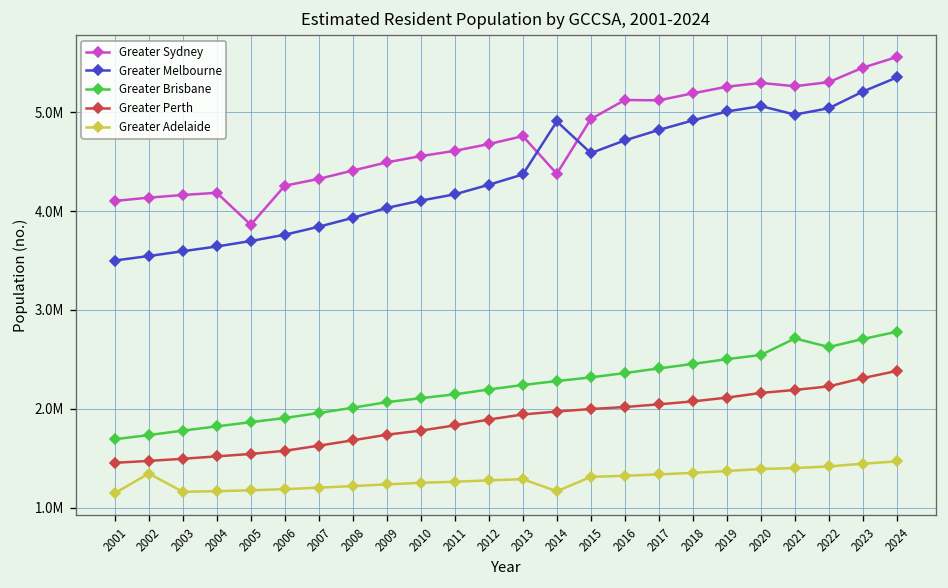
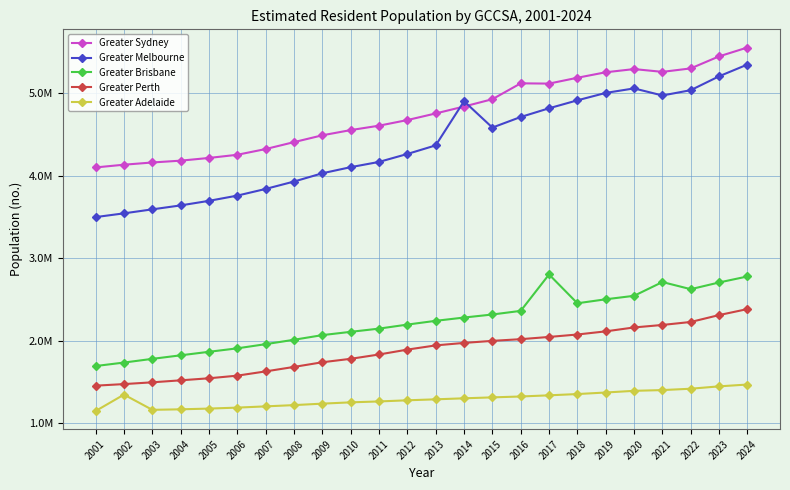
  {
    "Greater Sydney": {
      "2001": 4100000,
      "2002": 4100000,
      "2003": 4200000,
      "2004": 4200000,
-     "2005": 3900000,
+     "2005": 4200000,
      "2006": 4300000,
      "2007": 4300000,
      "2008": 4400000,
      "2009": 4500000,
      "2010": 4600000,
      "2011": 4600000,
      "2012": 4700000,
      "2013": 4800000,
-     "2014": 4400000,
+     "2014": 4800000,
      "2015": 4900000,
      "2016": 5100000,
      "2017": 5100000,
      "2018": 5200000,
      "2019": 5300000,
      "2020": 5300000,
      "2021": 5300000,
      "2022": 5300000,
      "2023": 5400000,
      "2024": 5600000
    },
    "Greater Melbourne": {
      "2001": 3500000,
      "2002": 3500000,
      "2003": 3600000,
      "2004": 3600000,
      "2005": 3700000,
      "2006": 3800000,
      "2007": 3800000,
      "2008": 3900000,
      "2009": 4000000,
      "2010": 4100000,
      "2011": 4200000,
      "2012": 4300000,
      "2013": 4400000,
      "2014": 4900000,
      "2015": 4600000,
      "2016": 4700000,
      "2017": 4800000,
      "2018": 4900000,
      "2019": 5000000,
      "2020": 5100000,
      "2021": 5000000,
      "2022": 5000000,
      "2023": 5200000,
      "2024": 5400000
    },
    "Greater Brisbane": {
      "2001": 1700000,
      "2002": 1700000,
      "2003": 1800000,
      "2004": 1800000,
      "2005": 1900000,
      "2006": 1900000,
      "2007": 2000000,
      "2008": 2000000,
      "2009": 2100000,
      "2010": 2100000,
      "2011": 2100000,
      "2012": 2200000,
      "2013": 2200000,
      "2014": 2300000,
      "2015": 2300000,
      "2016": 2400000,
-     "2017": 2400000,
+     "2017": 2800000,
      "2018": 2500000,
      "2019": 2500000,
      "2020": 2500000,
      "2021": 2700000,
      "2022": 2600000,
      "2023": 2700000,
      "2024": 2800000
    },
    "Greater Perth": {
      "2001": 1500000,
      "2002": 1500000,
      "2003": 1500000,
      "2004": 1500000,
      "2005": 1500000,
      "2006": 1600000,
      "2007": 1600000,
      "2008": 1700000,
      "2009": 1700000,
      "2010": 1800000,
      "2011": 1800000,
      "2012": 1900000,
      "2013": 1900000,
      "2014": 2000000,
      "2015": 2000000,
      "2016": 2000000,
      "2017": 2000000,
      "2018": 2100000,
      "2019": 2100000,
      "2020": 2200000,
      "2021": 2200000,
      "2022": 2200000,
      "2023": 2300000,
      "2024": 2400000
    },
    "Greater Adelaide": {
      "2001": 1100000,
      "2002": 1300000,
      "2003": 1200000,
      "2004": 1200000,
      "2005": 1200000,
      "2006": 1200000,
      "2007": 1200000,
      "2008": 1200000,
      "2009": 1200000,
      "2010": 1300000,
      "2011": 1300000,
      "2012": 1300000,
      "2013": 1300000,
-     "2014": 1200000,
+     "2014": 1300000,
      "2015": 1300000,
      "2016": 1300000,
      "2017": 1300000,
      "2018": 1400000,
      "2019": 1400000,
      "2020": 1400000,
      "2021": 1400000,
      "2022": 1400000,
      "2023": 1400000,
      "2024": 1500000
    }
  }
